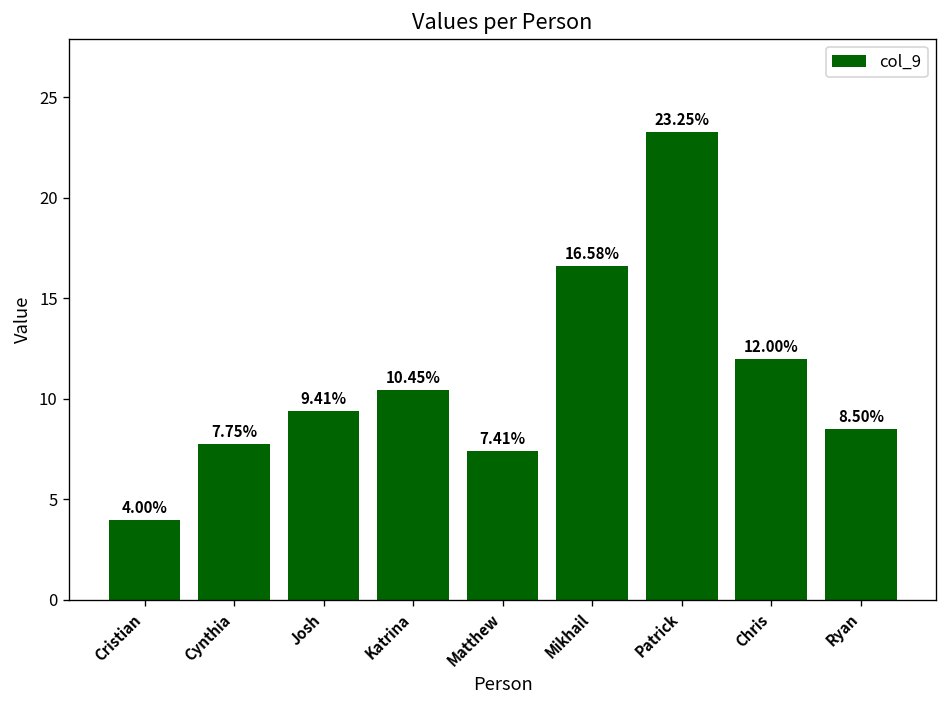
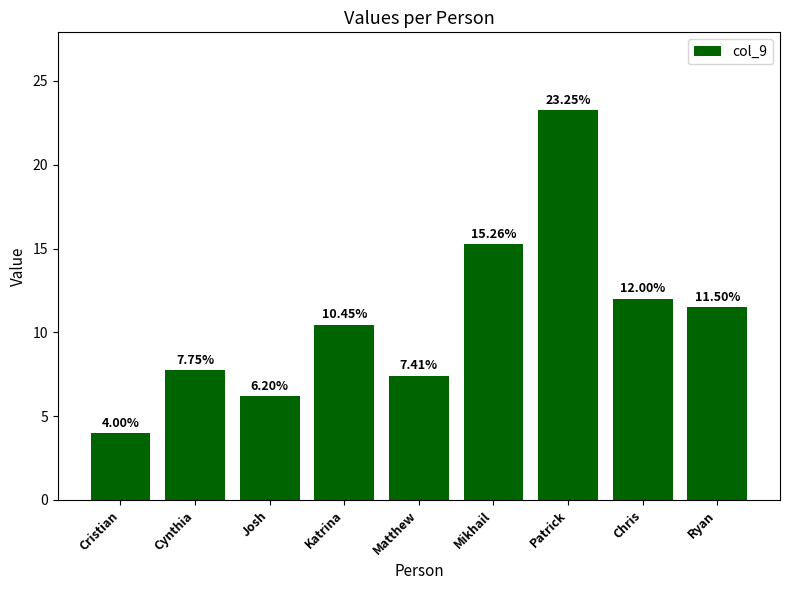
  {
    "Cristian": "4.00%",
    "Cynthia": "7.75%",
-   "Josh": "9.41%",
+   "Josh": "6.20%",
    "Katrina": "10.45%",
    "Matthew": "7.41%",
-   "Mikhail": "16.58%",
+   "Mikhail": "15.26%",
    "Patrick": "23.25%",
    "Chris": "12.00%",
-   "Ryan": "8.50%"
+   "Ryan": "11.50%"
  }
